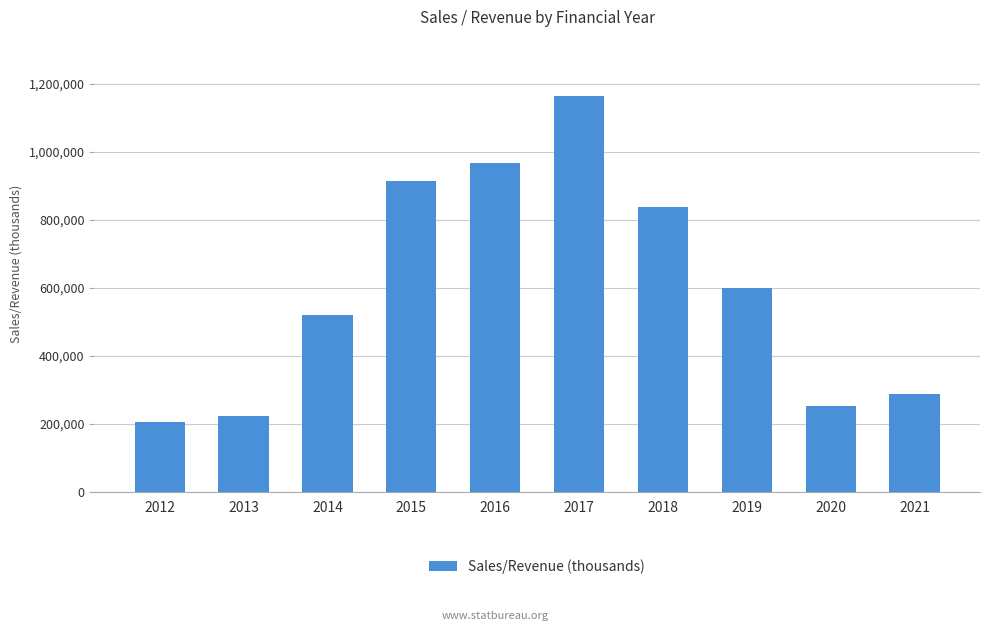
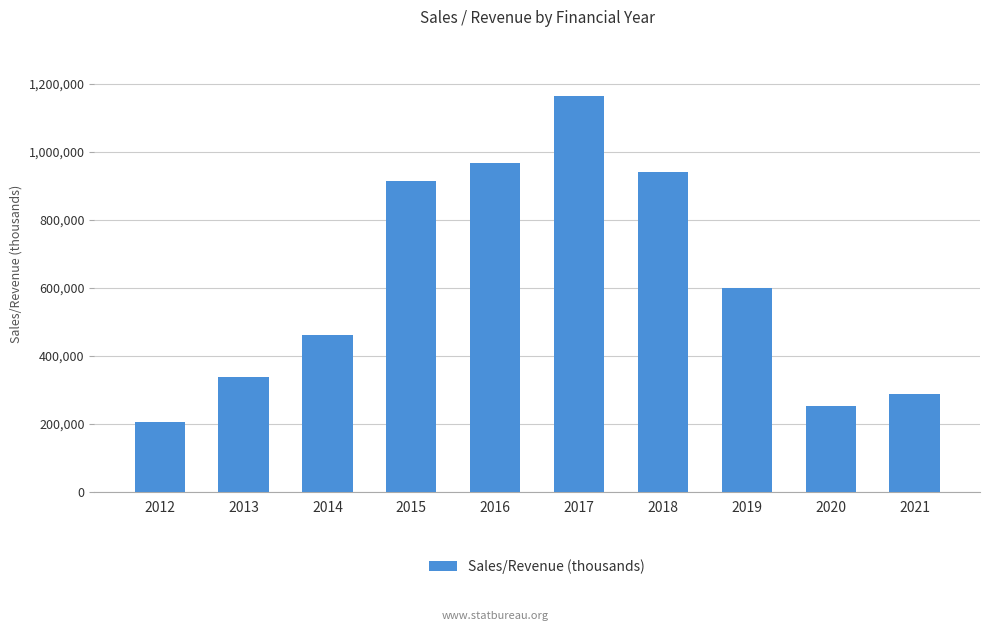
  {
    "2012": "210,000",
-   "2013": "220,000",
-   "2014": "520,000",
+   "2013": "340,000",
+   "2014": "460,000",
    "2015": "910,000",
    "2016": "970,000",
    "2017": "1,160,000",
-   "2018": "840,000",
+   "2018": "940,000",
    "2019": "600,000",
    "2020": "250,000",
    "2021": "290,000"
  }
